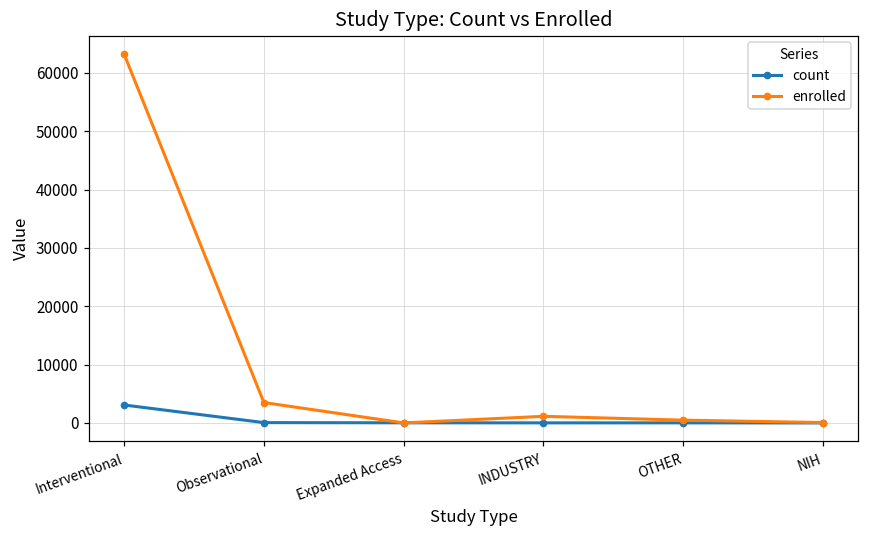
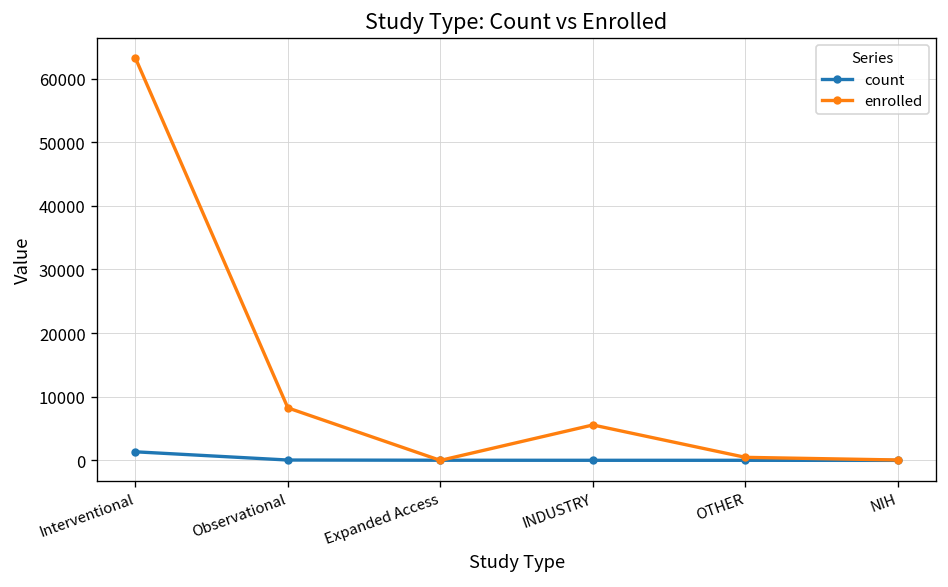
  {
    "count": {
-     "Interventional": 3000,
+     "Interventional": 1000,
      "Observational": 0,
      "INDUSTRY": 0
    },
    "enrolled": {
      "Interventional": 63000,
-     "Observational": 3000,
-     "INDUSTRY": 1000
+     "Observational": 8000,
+     "INDUSTRY": 6000
    }
  }
